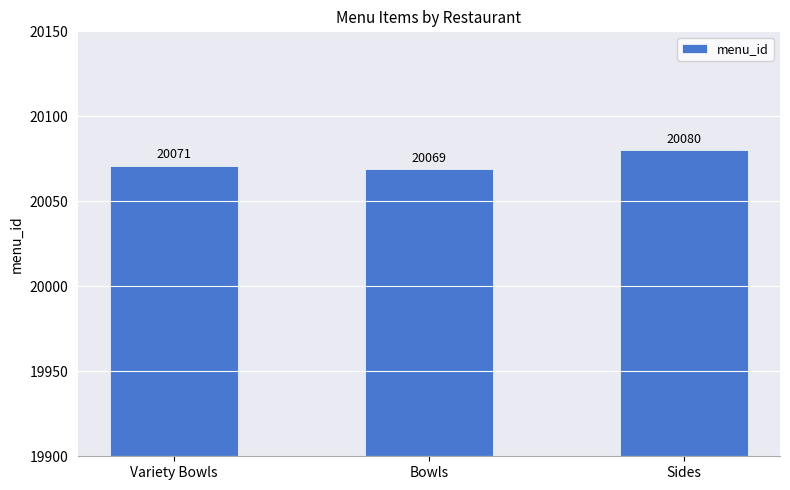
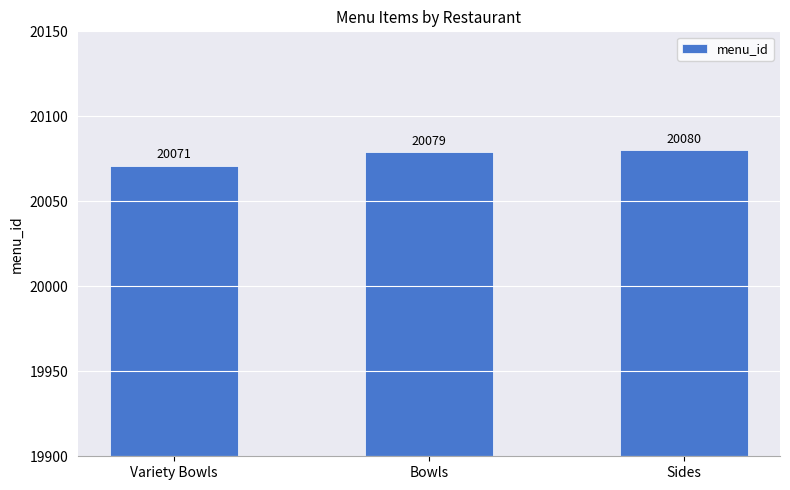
  {
    "Variety Bowls": 20071,
-   "Bowls": 20069,
+   "Bowls": 20079,
    "Sides": 20080
  }
